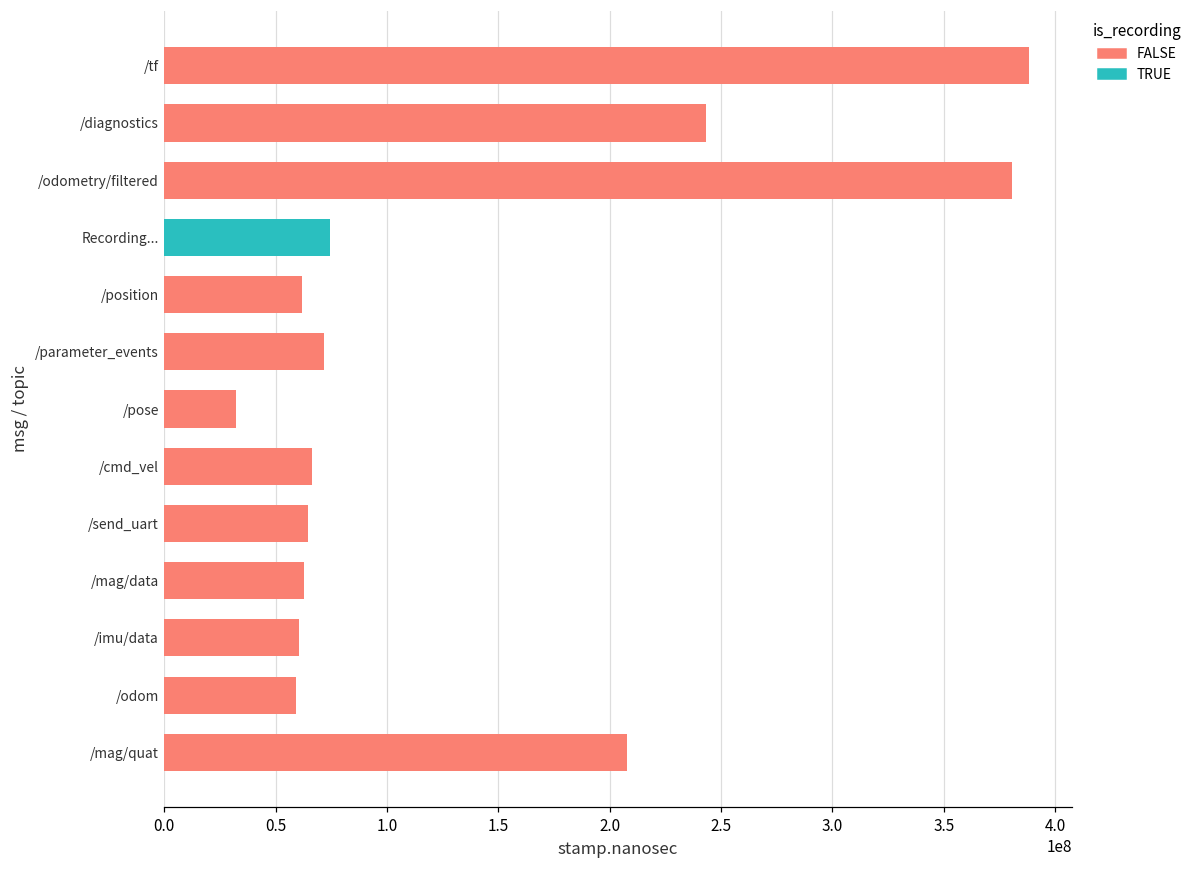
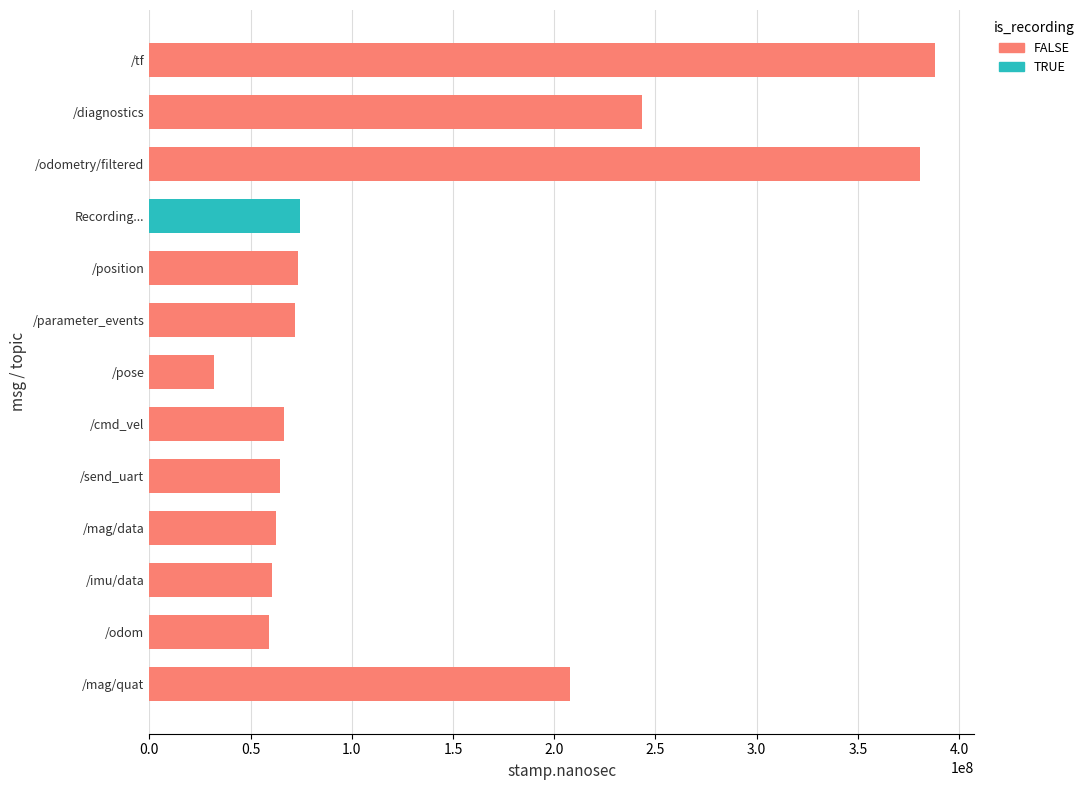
  {
    "/tf": 388000000,
    "/diagnostics": 243000000,
    "/odometry/filtered": 381000000,
    "Recording...": 74000000,
-   "/position": 62000000,
+   "/position": 74000000,
    "/parameter_events": 72000000,
    "/pose": 32000000,
    "/cmd_vel": 66000000,
    "/send_uart": 64000000,
    "/mag/data": 63000000,
    "/imu/data": 61000000,
    "/odom": 59000000,
    "/mag/quat": 208000000
  }
